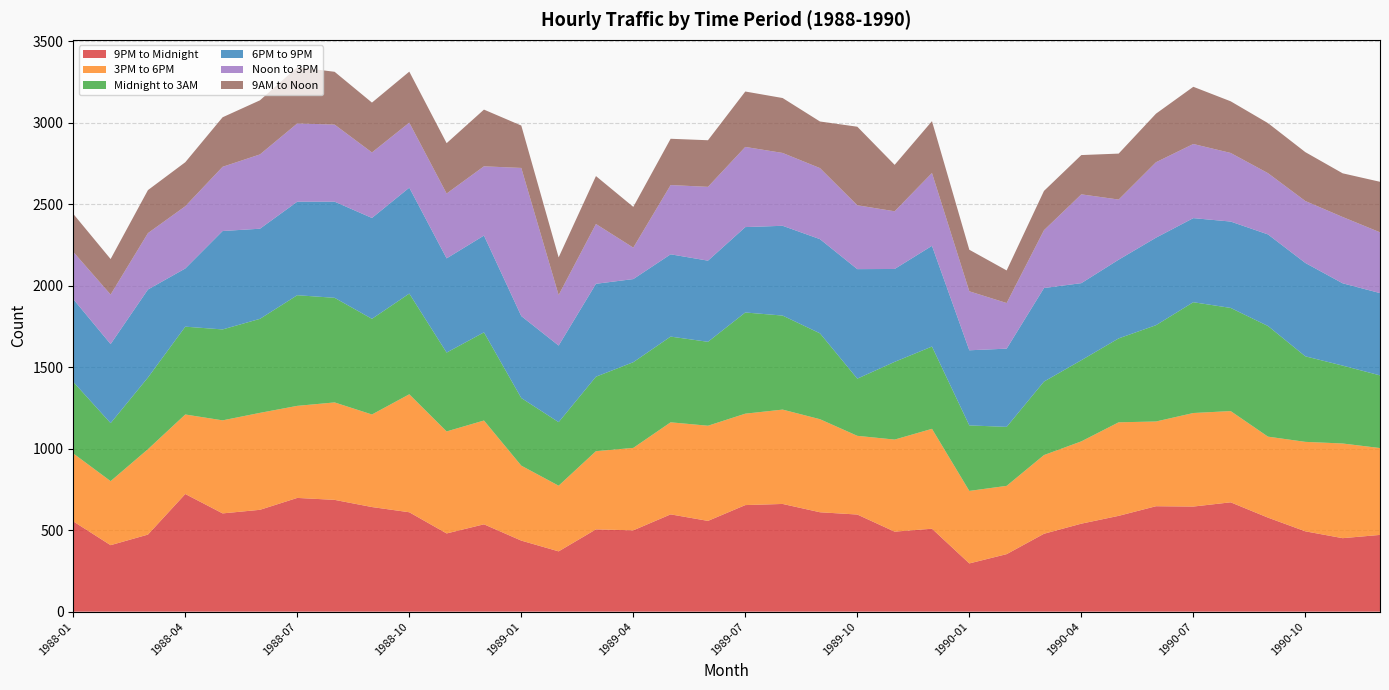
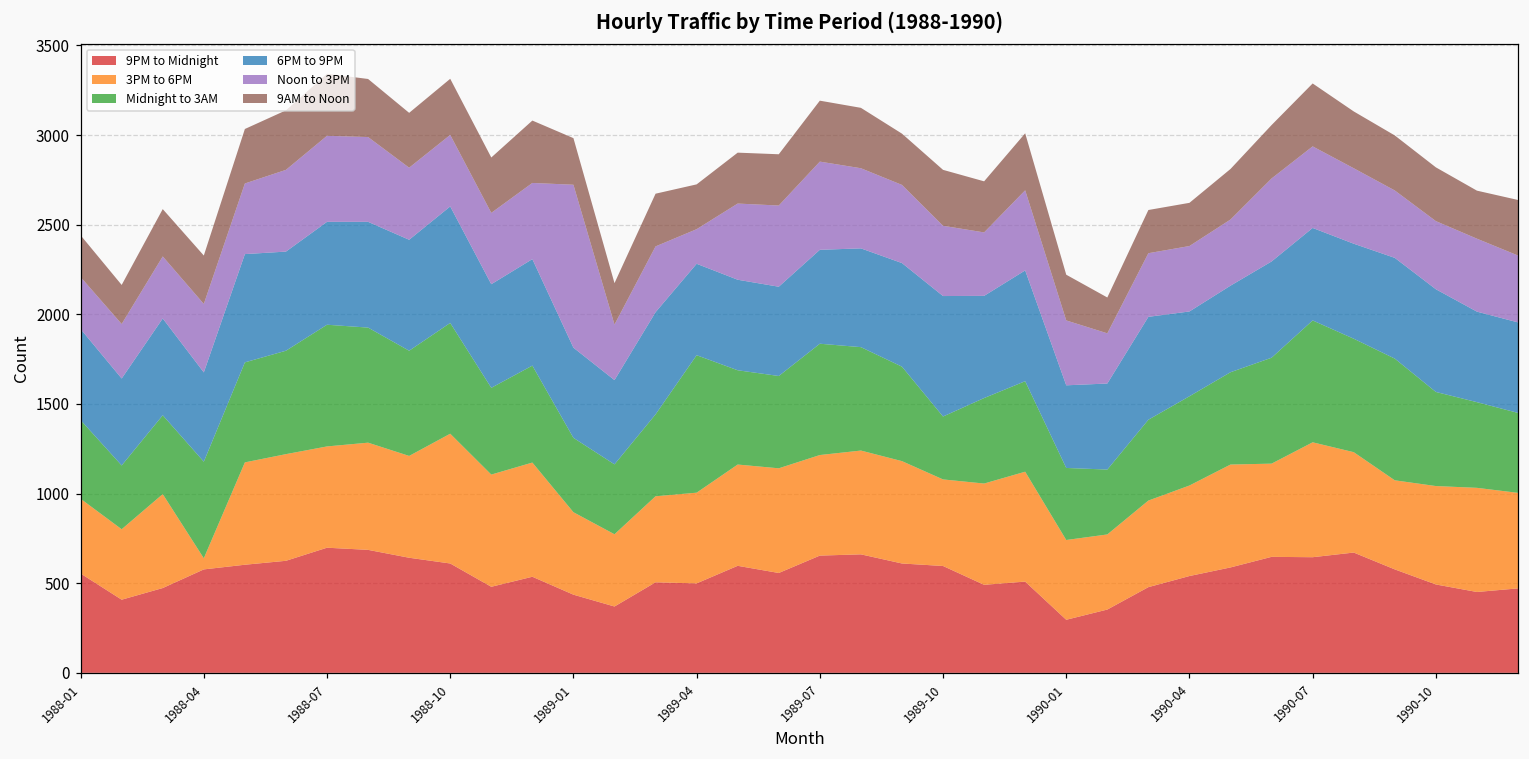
  {
    "9PM to Midnight": {
      "1988-01": 550,
-     "1988-04": 720,
+     "1988-04": 580,
      "1988-07": 700,
      "1988-10": 610,
      "1989-01": 440,
      "1989-04": 500,
      "1989-07": 650,
      "1989-10": 600,
      "1990-01": 300,
      "1990-04": 540,
      "1990-07": 650,
      "1990-10": 490
    },
    "3PM to 6PM": {
      "1988-01": 420,
-     "1988-04": 490,
+     "1988-04": 60,
      "1988-07": 570,
      "1988-10": 720,
      "1989-01": 460,
      "1989-04": 510,
      "1989-07": 560,
      "1989-10": 480,
      "1990-01": 450,
      "1990-04": 510,
-     "1990-07": 570,
+     "1990-07": 640,
      "1990-10": 550
    },
    "Midnight to 3AM": {
      "1988-01": 440,
      "1988-04": 540,
      "1988-07": 680,
      "1988-10": 620,
      "1989-01": 420,
-     "1989-04": 530,
+     "1989-04": 770,
      "1989-07": 620,
      "1989-10": 350,
      "1990-01": 400,
      "1990-04": 500,
      "1990-07": 680,
      "1990-10": 530
    },
    "6PM to 9PM": {
      "1988-01": 510,
-     "1988-04": 360,
+     "1988-04": 500,
      "1988-07": 570,
      "1988-10": 650,
      "1989-01": 500,
      "1989-04": 510,
      "1989-07": 520,
      "1989-10": 670,
      "1990-01": 460,
      "1990-04": 470,
      "1990-07": 520,
      "1990-10": 570
    },
    "Noon to 3PM": {
      "1988-01": 290,
      "1988-04": 380,
      "1988-07": 480,
      "1988-10": 400,
      "1989-01": 910,
      "1989-04": 190,
      "1989-07": 490,
      "1989-10": 390,
      "1990-01": 360,
-     "1990-04": 550,
+     "1990-04": 370,
      "1990-07": 460,
      "1990-10": 380
    },
    "9AM to Noon": {
      "1988-01": 230,
      "1988-04": 270,
      "1988-10": 310,
      "1989-01": 260,
      "1989-04": 250,
      "1989-07": 340,
-     "1989-10": 480,
+     "1989-10": 310,
      "1990-01": 260,
      "1990-04": 240,
      "1990-07": 350,
      "1990-10": 300
    }
  }
